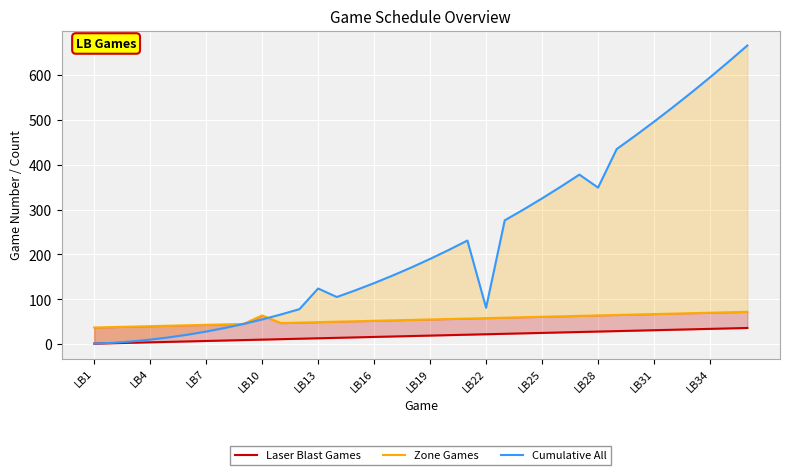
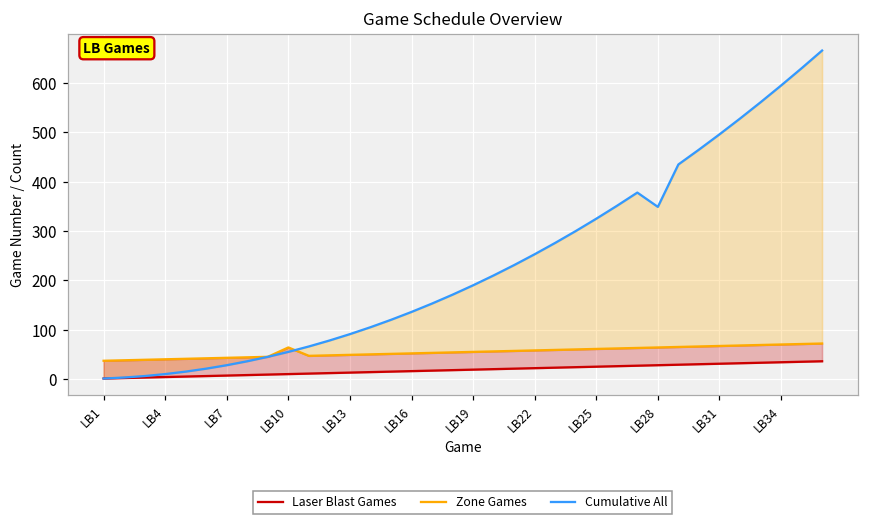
  {
    "Laser Blast Games": {
      "LB4": 0,
      "LB7": 10,
      "LB10": 10,
      "LB13": 10,
      "LB16": 20,
      "LB19": 20,
      "LB22": 20,
      "LB25": 30,
      "LB28": 30,
      "LB31": 30,
      "LB34": 30
    },
    "Cumulative All": {
      "LB4": 10,
      "LB7": 30,
      "LB10": 60,
-     "LB13": 120,
-     "LB22": 80
+     "LB13": 90,
+     "LB22": 250
    }
  }
